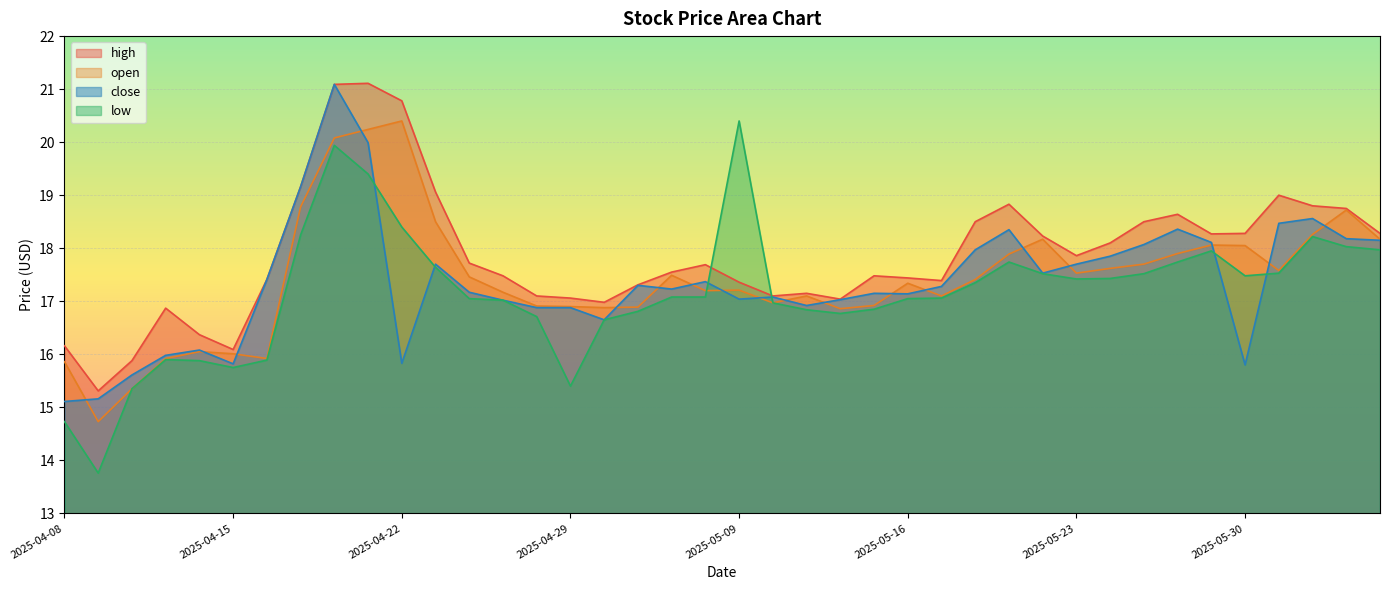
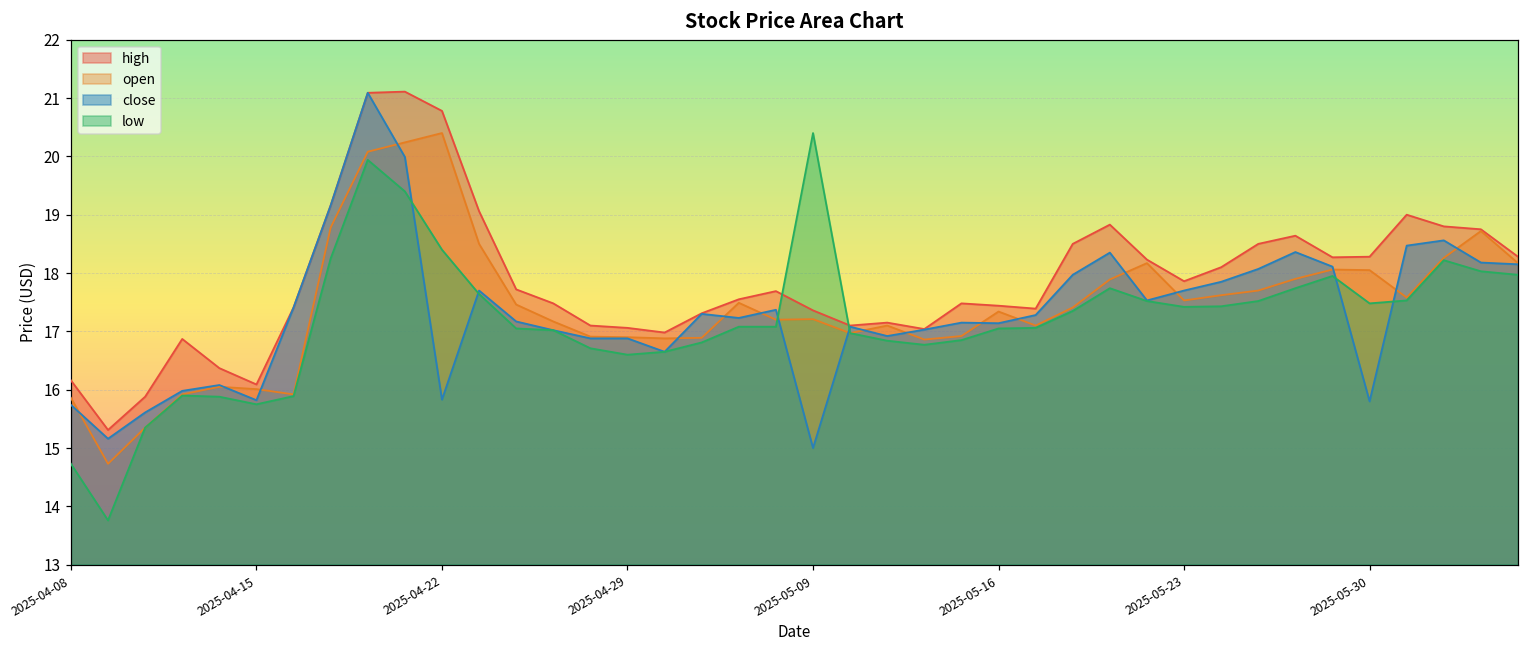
  {
    "close": {
-     "2025-04-08": 15.1,
+     "2025-04-08": 15.7,
      "2025-04-15": 15.8,
      "2025-04-22": 15.8,
-     "2025-05-09": 17.0,
+     "2025-05-09": 15.0,
      "2025-05-16": 17.1,
      "2025-05-23": 17.7,
      "2025-05-30": 15.8
    },
    "low": {
      "2025-04-08": 14.7,
      "2025-04-15": 15.8,
      "2025-04-22": 18.4,
-     "2025-04-29": 15.4,
+     "2025-04-29": 16.6,
      "2025-05-09": 20.4,
      "2025-05-16": 17.1,
      "2025-05-23": 17.4,
      "2025-05-30": 17.5
    }
  }
